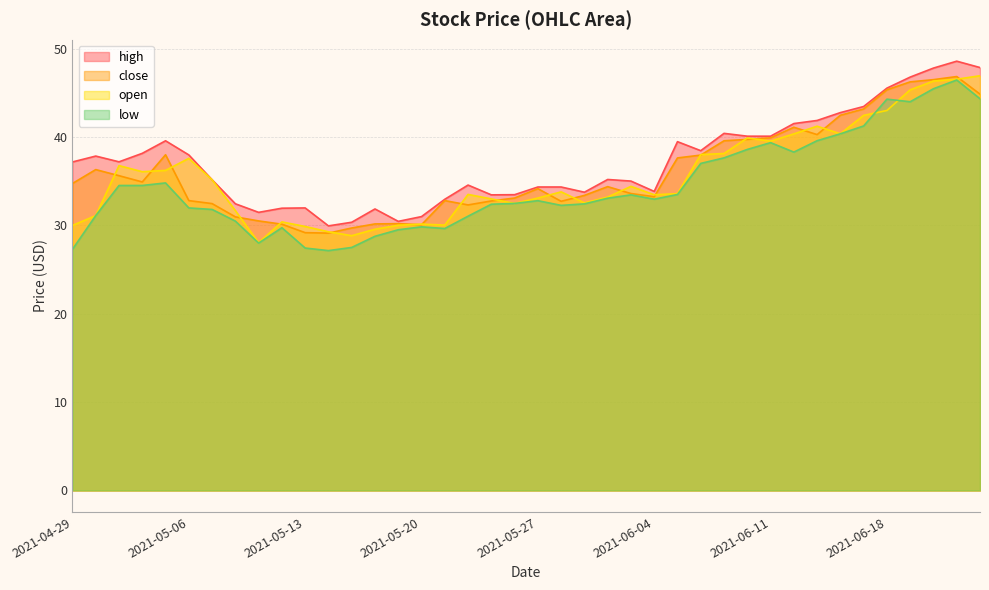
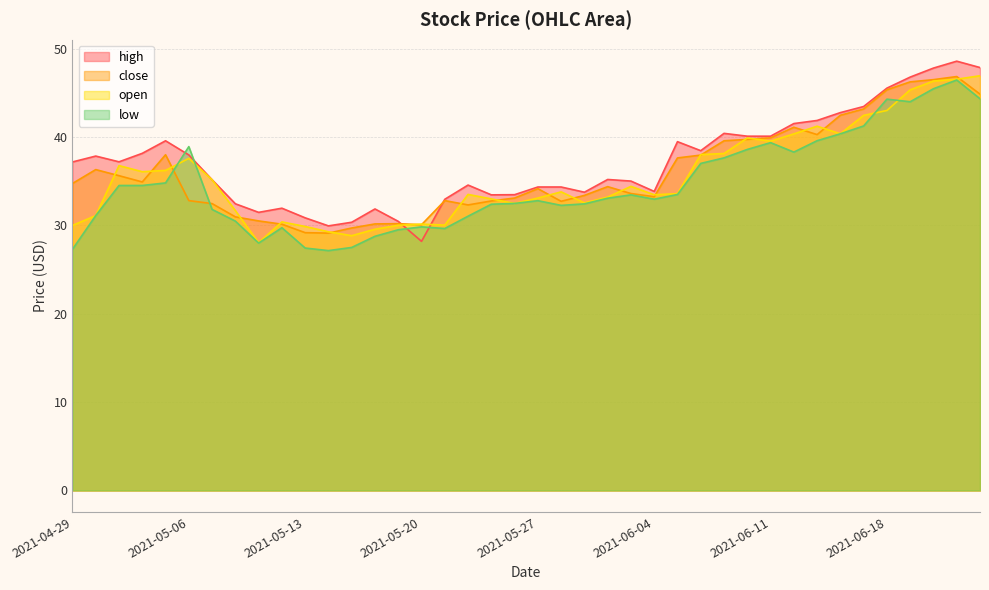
  {
    "high": {
      "2021-04-29": 37,
      "2021-05-06": 38,
-     "2021-05-13": 32,
-     "2021-05-20": 31,
+     "2021-05-13": 31,
+     "2021-05-20": 28,
      "2021-06-04": 34
    },
    "low": {
      "2021-04-29": 27,
-     "2021-05-06": 32,
+     "2021-05-06": 39,
      "2021-05-13": 27,
      "2021-05-27": 33,
      "2021-06-18": 44
    }
  }
